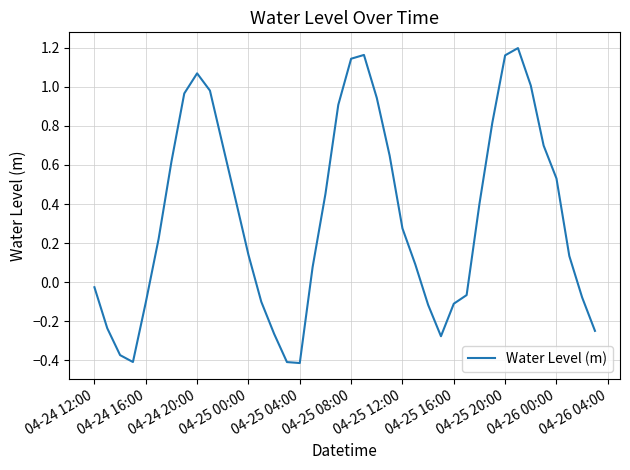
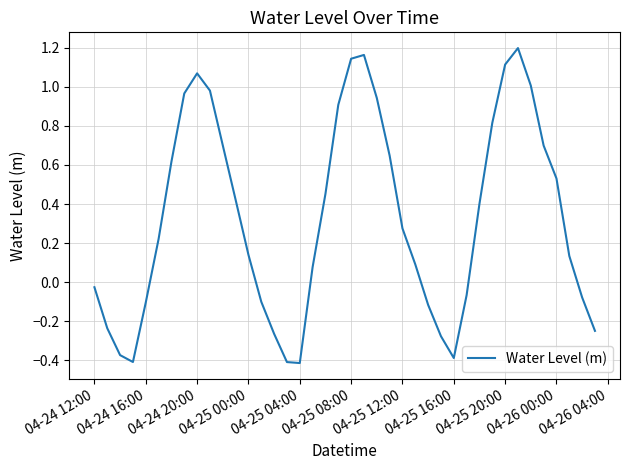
  {
    "04-24 12:00": -0.03,
    "04-24 16:00": -0.10,
    "04-24 20:00": 1.07,
    "04-25 00:00": 0.14,
    "04-25 04:00": -0.41,
    "04-25 08:00": 1.14,
    "04-25 12:00": 0.28,
-   "04-25 16:00": -0.11,
-   "04-25 20:00": 1.16,
+   "04-25 16:00": -0.39,
+   "04-25 20:00": 1.11,
    "04-26 00:00": 0.53
  }
